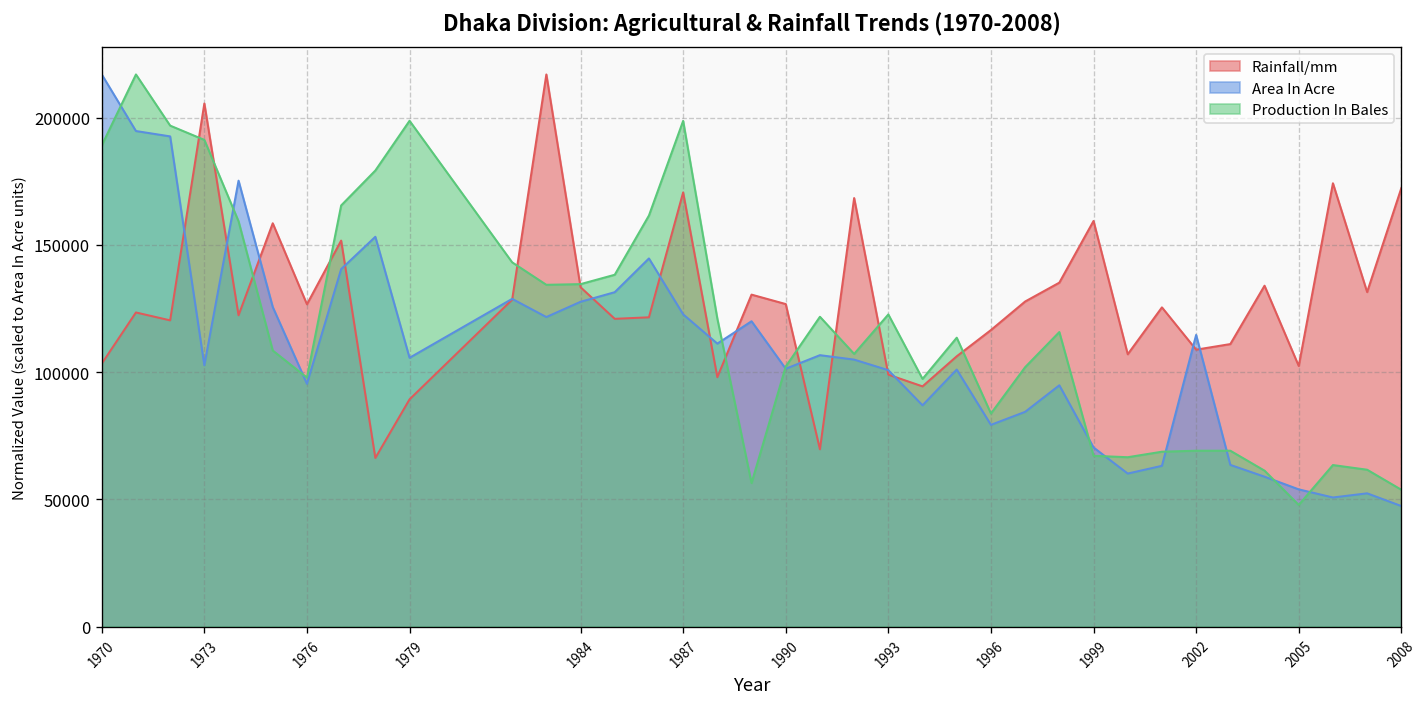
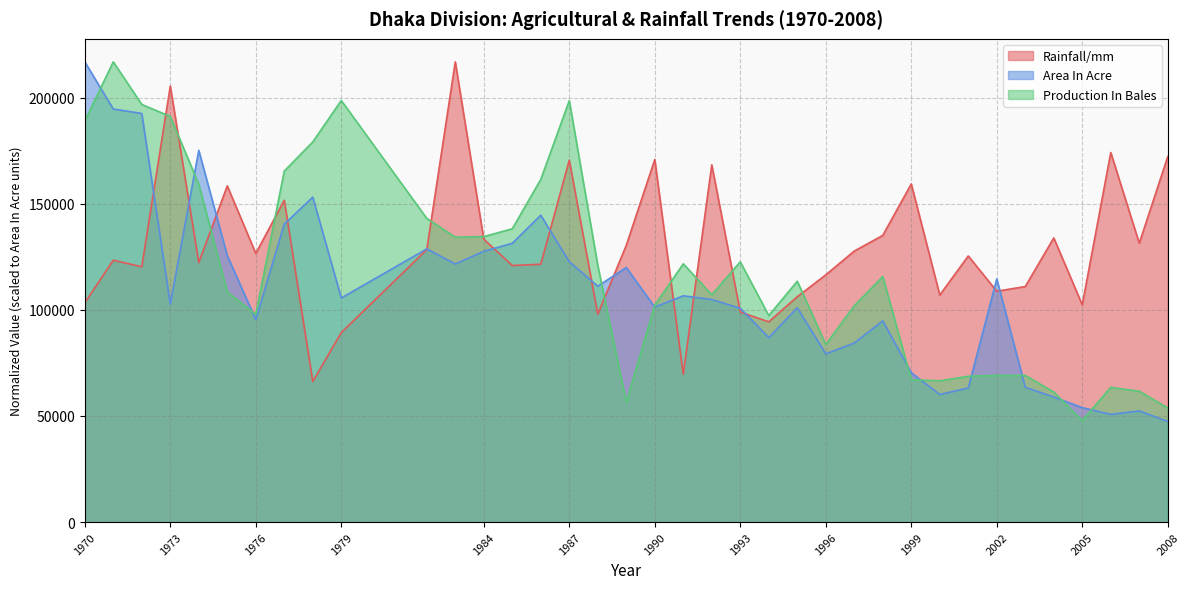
  {
    "Rainfall/mm": {
      "1970": 103000,
      "1973": 206000,
      "1976": 127000,
      "1979": 89000,
      "1984": 133000,
      "1987": 171000,
-     "1990": 127000,
+     "1990": 171000,
      "1993": 99000,
      "1996": 117000,
      "1999": 159000,
      "2002": 109000,
      "2005": 102000,
      "2008": 172000
    },
    "Area In Acre": {
      "1970": 217000,
      "1973": 103000,
      "1976": 95000,
      "1979": 106000,
      "1984": 128000,
      "1987": 123000,
      "1993": 101000,
      "1996": 79000,
      "1999": 70000,
      "2002": 115000,
      "2005": 54000,
      "2008": 47000
    },
    "Production In Bales": {
      "1970": 189000,
      "1973": 191000,
      "1976": 98000,
      "1979": 199000,
      "1984": 135000,
      "1987": 199000,
      "1993": 123000,
      "1996": 84000,
      "1999": 67000,
      "2002": 69000,
      "2005": 48000,
      "2008": 54000
    }
  }
